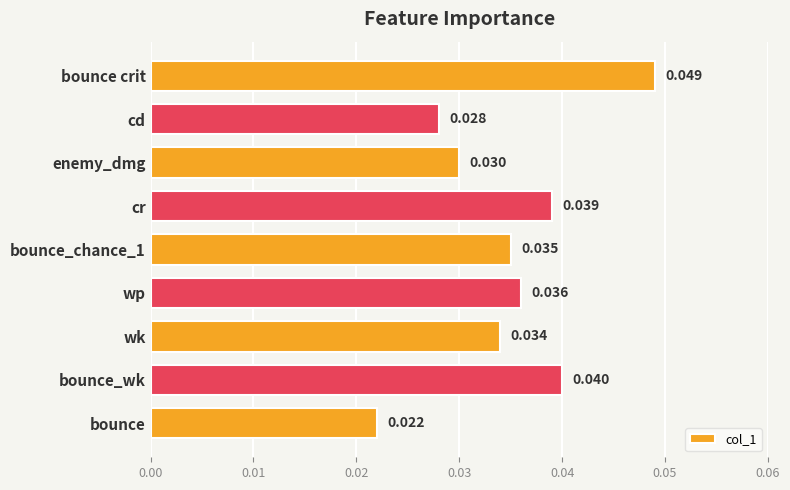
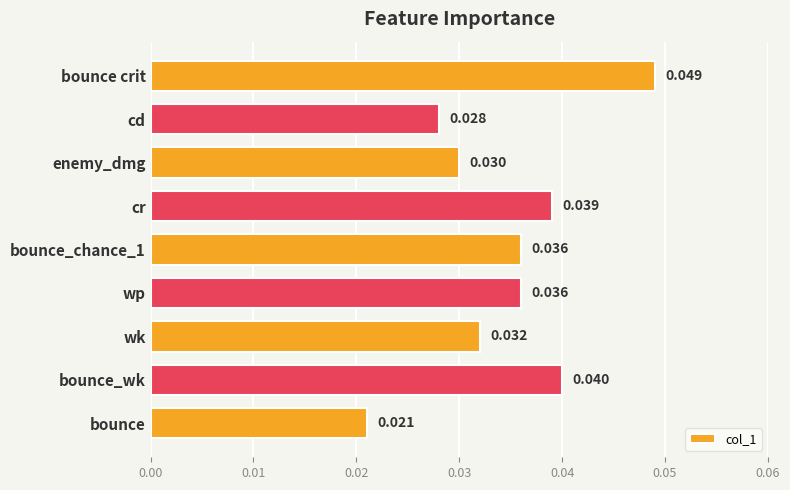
  {
    "bounce crit": 0.049,
    "cd": 0.028,
    "enemy_dmg": 0.030,
    "cr": 0.039,
-   "bounce_chance_1": 0.035,
+   "bounce_chance_1": 0.036,
    "wp": 0.036,
-   "wk": 0.034,
+   "wk": 0.032,
    "bounce_wk": 0.040,
-   "bounce": 0.022
+   "bounce": 0.021
  }
